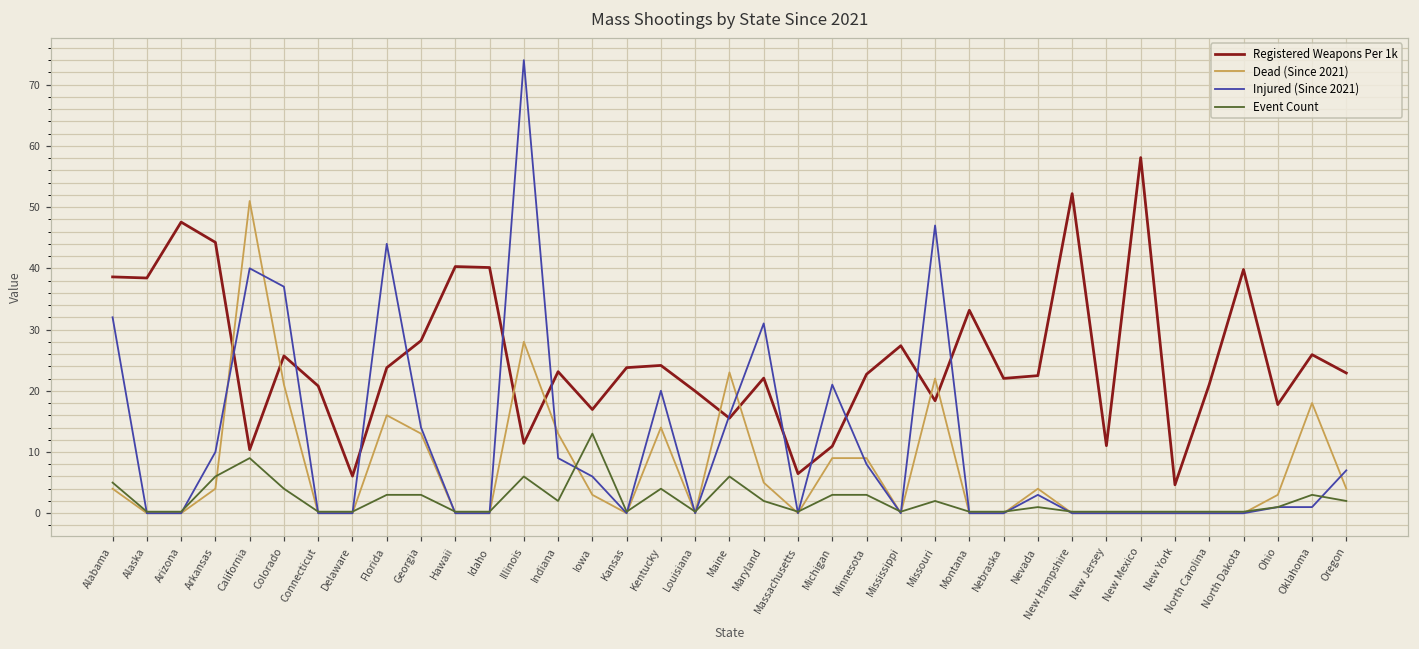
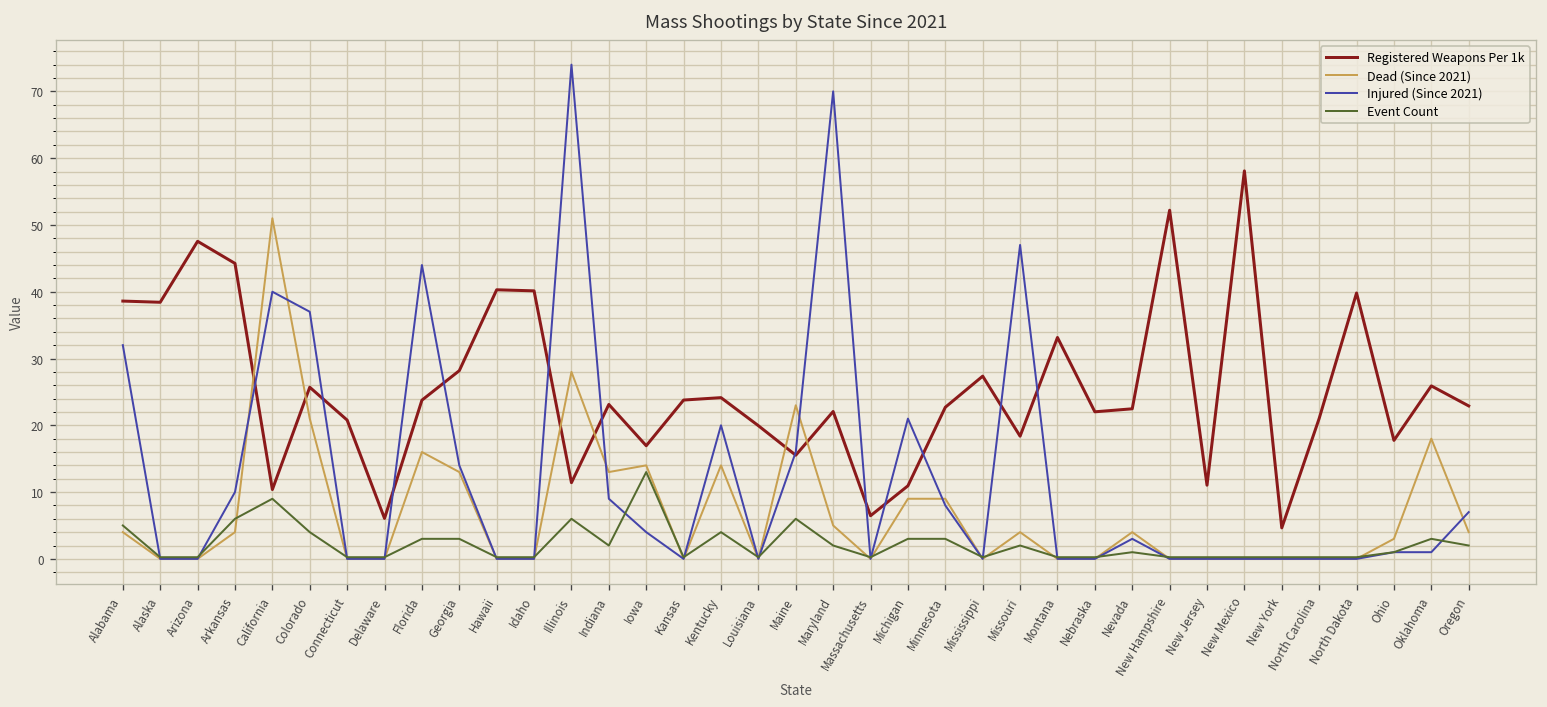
  {
    "Registered Weapons Per 1k": {
      "Alabama": 39,
      "Alaska": 38,
      "Arizona": 48,
      "Arkansas": 44,
      "California": 10,
      "Colorado": 26,
      "Connecticut": 21,
      "Delaware": 6,
      "Florida": 24,
      "Georgia": 28,
      "Hawaii": 40,
      "Idaho": 40,
      "Illinois": 11,
      "Indiana": 23,
      "Iowa": 17,
      "Kansas": 24,
      "Kentucky": 24,
      "Louisiana": 20,
      "Maine": 16,
      "Maryland": 22,
      "Massachusetts": 6,
      "Michigan": 11,
      "Minnesota": 23,
      "Mississippi": 27,
      "Missouri": 18,
      "Montana": 33,
      "Nebraska": 22,
      "Nevada": 22,
      "New Hampshire": 52,
      "New Jersey": 11,
      "New Mexico": 58,
      "New York": 5,
      "North Carolina": 21,
      "North Dakota": 40,
      "Ohio": 18,
      "Oklahoma": 26,
      "Oregon": 23
    },
    "Dead (Since 2021)": {
      "Alabama": 4,
      "Arkansas": 4,
      "California": 51,
      "Colorado": 21,
      "Florida": 16,
      "Georgia": 13,
      "Illinois": 28,
      "Indiana": 13,
-     "Iowa": 3,
+     "Iowa": 14,
      "Kentucky": 14,
      "Maine": 23,
      "Maryland": 5,
      "Michigan": 9,
      "Minnesota": 9,
-     "Missouri": 22,
+     "Missouri": 4,
      "Nevada": 4,
      "Ohio": 3,
      "Oklahoma": 18,
      "Oregon": 4
    },
    "Injured (Since 2021)": {
      "Alabama": 32,
      "Arkansas": 10,
      "California": 40,
      "Colorado": 37,
      "Florida": 44,
      "Georgia": 14,
      "Illinois": 74,
      "Indiana": 9,
-     "Iowa": 6,
+     "Iowa": 4,
      "Kentucky": 20,
      "Maine": 16,
-     "Maryland": 31,
+     "Maryland": 70,
      "Michigan": 21,
      "Minnesota": 8,
      "Missouri": 47,
      "Nevada": 3,
      "Oklahoma": 1,
      "Oregon": 7
    },
    "Event Count": {
      "Alabama": 5,
      "Arkansas": 6,
      "California": 9,
      "Colorado": 4,
      "Florida": 3,
      "Georgia": 3,
      "Illinois": 6,
      "Indiana": 2,
      "Iowa": 13,
      "Kentucky": 4,
      "Maine": 6,
      "Maryland": 2,
      "Michigan": 3,
      "Minnesota": 3,
      "Missouri": 2,
      "Nevada": 1,
      "Oklahoma": 3,
      "Oregon": 2
    }
  }
